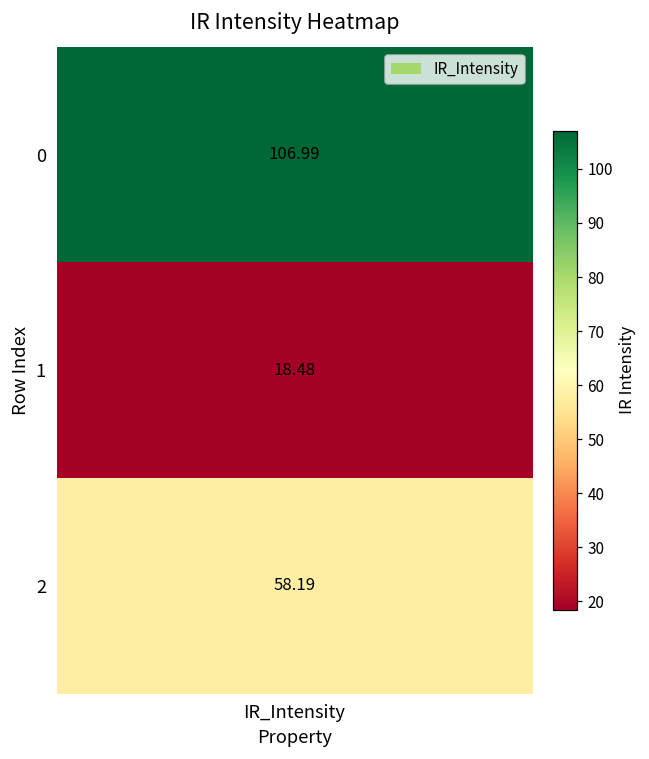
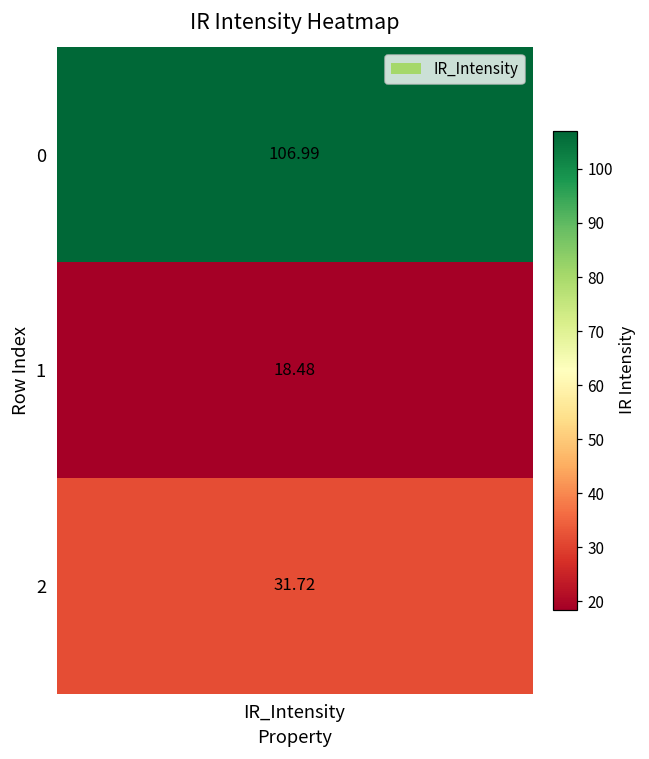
  {
    "0": {
      "IR_Intensity": 106.99
    },
    "1": {
      "IR_Intensity": 18.48
    },
    "2": {
-     "IR_Intensity": 58.19
+     "IR_Intensity": 31.72
    }
  }
